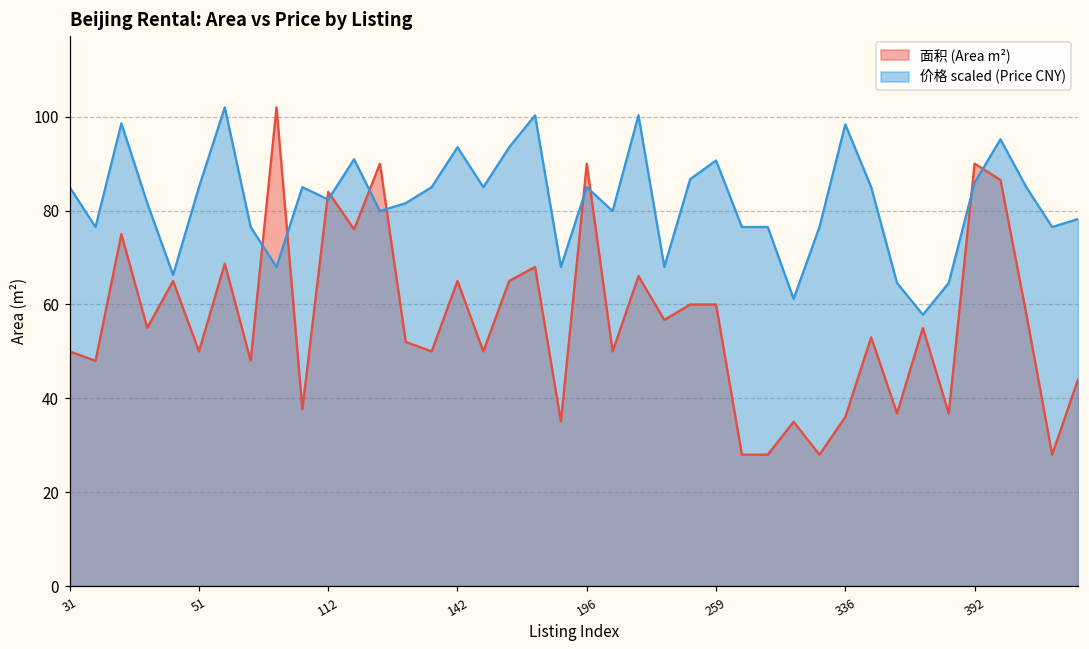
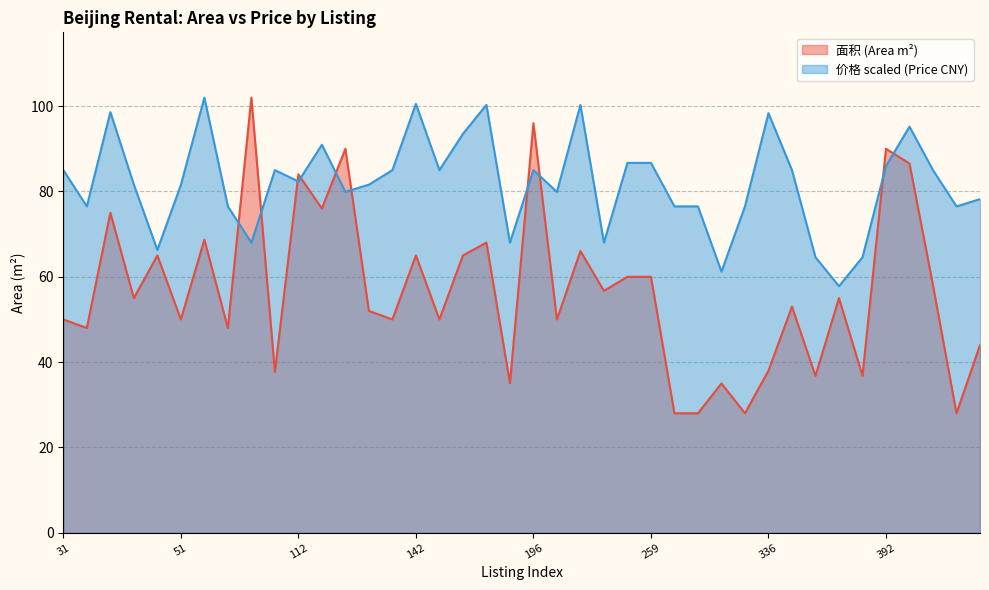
  {
    "面积 (Area m²)": {
      "51": 50,
      "112": 84,
      "142": 65,
-     "196": 90,
+     "196": 96,
      "259": 60,
-     "336": 36,
+     "336": 38,
      "392": 90
    },
    "价格 scaled (Price CNY)": {
-     "51": 85,
+     "51": 82,
      "112": 82,
-     "142": 94,
+     "142": 101,
      "196": 85,
-     "259": 91,
+     "259": 87,
      "336": 98,
      "392": 86
    }
  }
